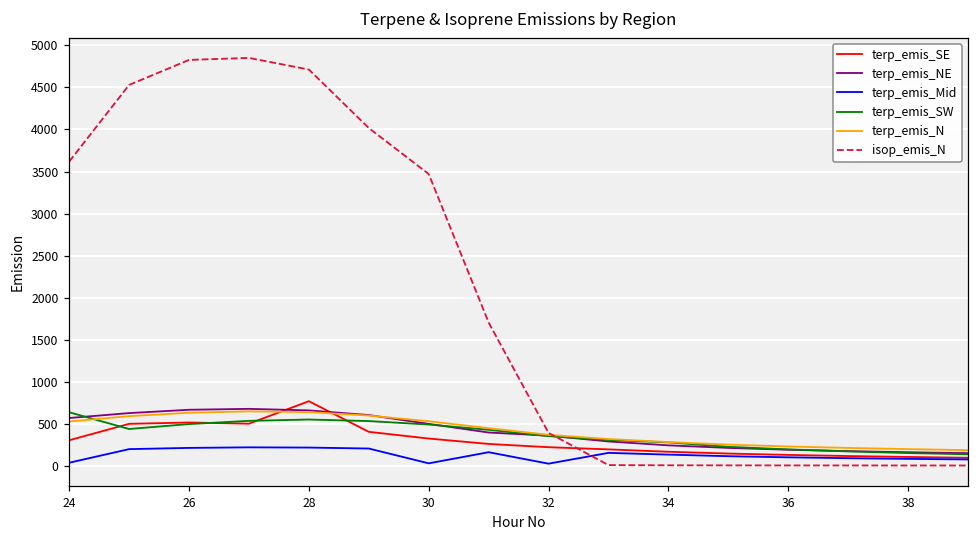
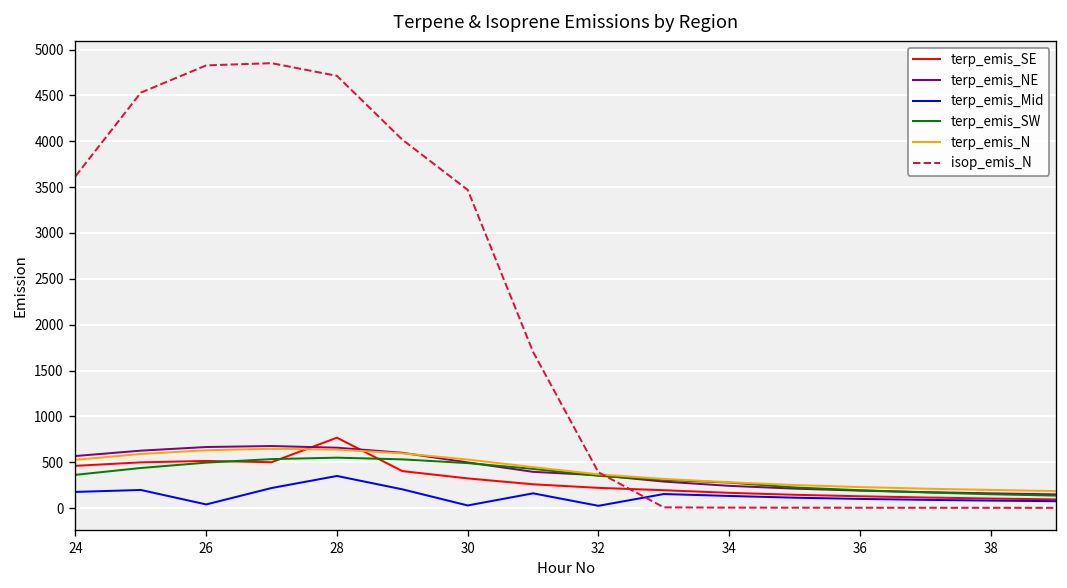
  {
    "terp_emis_SE": {
-     "24": 300,
+     "24": 500,
      "28": 800,
      "30": 300,
      "32": 200,
      "34": 200
    },
    "terp_emis_NE": {
      "24": 600,
      "26": 700,
      "34": 200
    },
    "terp_emis_Mid": {
-     "24": 0,
-     "26": 200,
-     "28": 200,
+     "24": 200,
+     "26": 0,
+     "28": 400,
      "30": 0,
      "32": 0,
      "34": 100
    },
    "terp_emis_SW": {
-     "24": 600,
+     "24": 400,
      "28": 600
    },
    "terp_emis_N": {
      "24": 500,
      "26": 600,
      "36": 200,
      "38": 200
    },
    "isop_emis_N": {
      "24": 3600,
      "26": 4800,
      "28": 4700,
      "30": 3500,
      "34": 0,
      "36": 0,
      "38": 0
    }
  }
